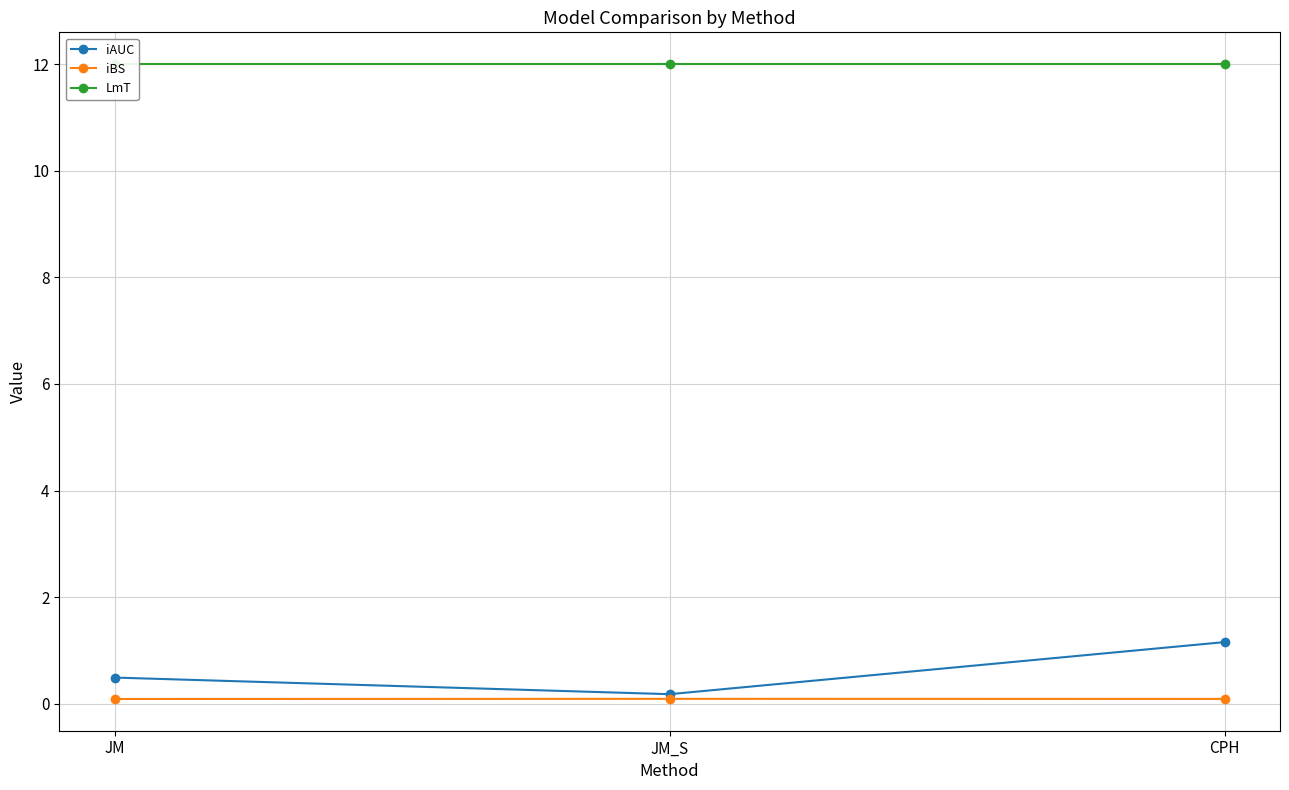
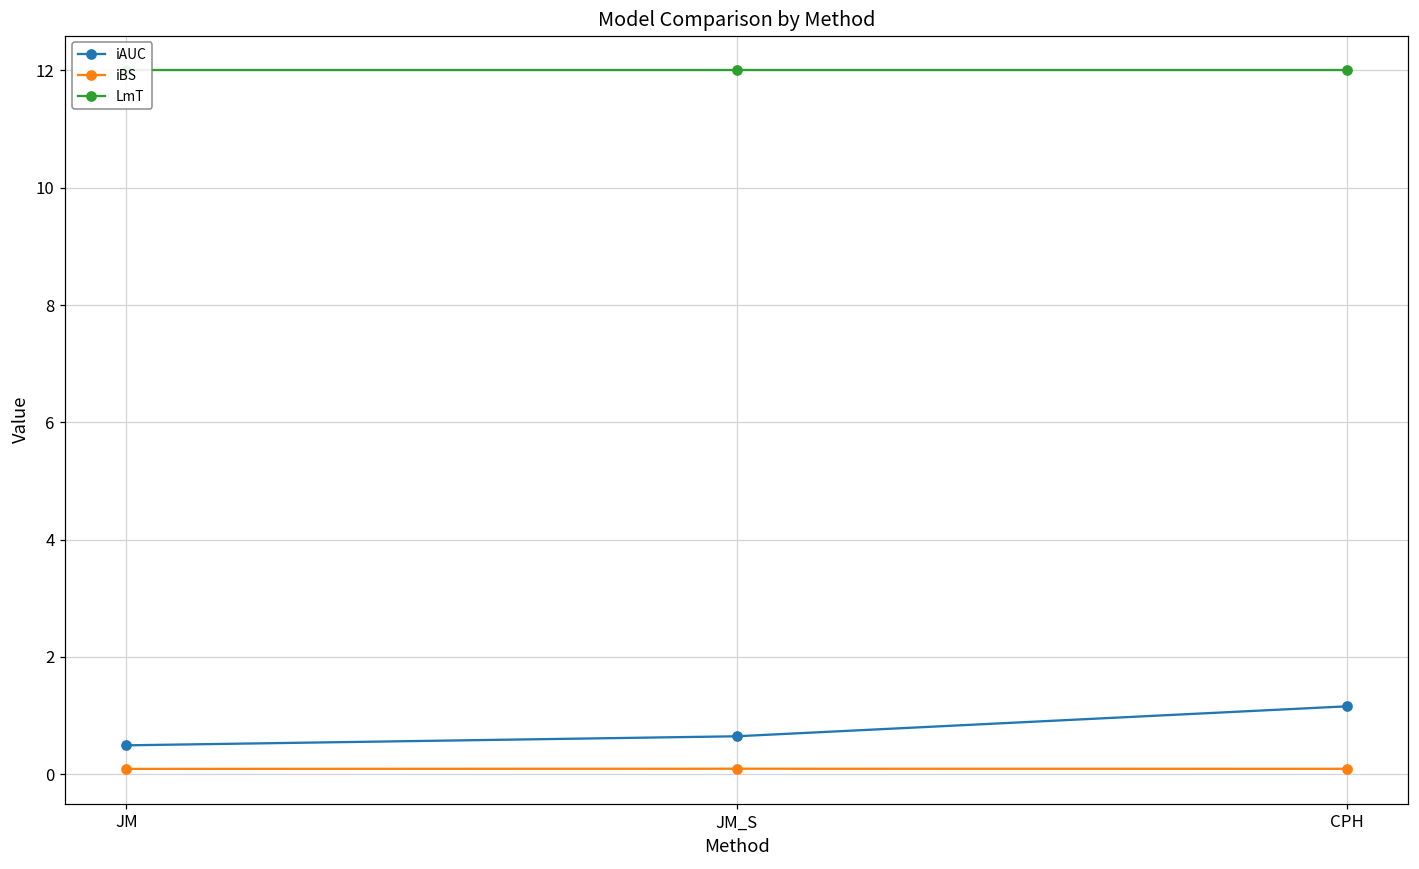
  {
    "iAUC": {
      "JM": 0.5,
-     "JM_S": 0.2,
+     "JM_S": 0.6,
      "CPH": 1.2
    },
    "iBS": {
      "JM": 0.1,
      "JM_S": 0.1,
      "CPH": 0.1
    },
    "LmT": {
      "JM_S": 12.0,
      "CPH": 12.0
    }
  }
